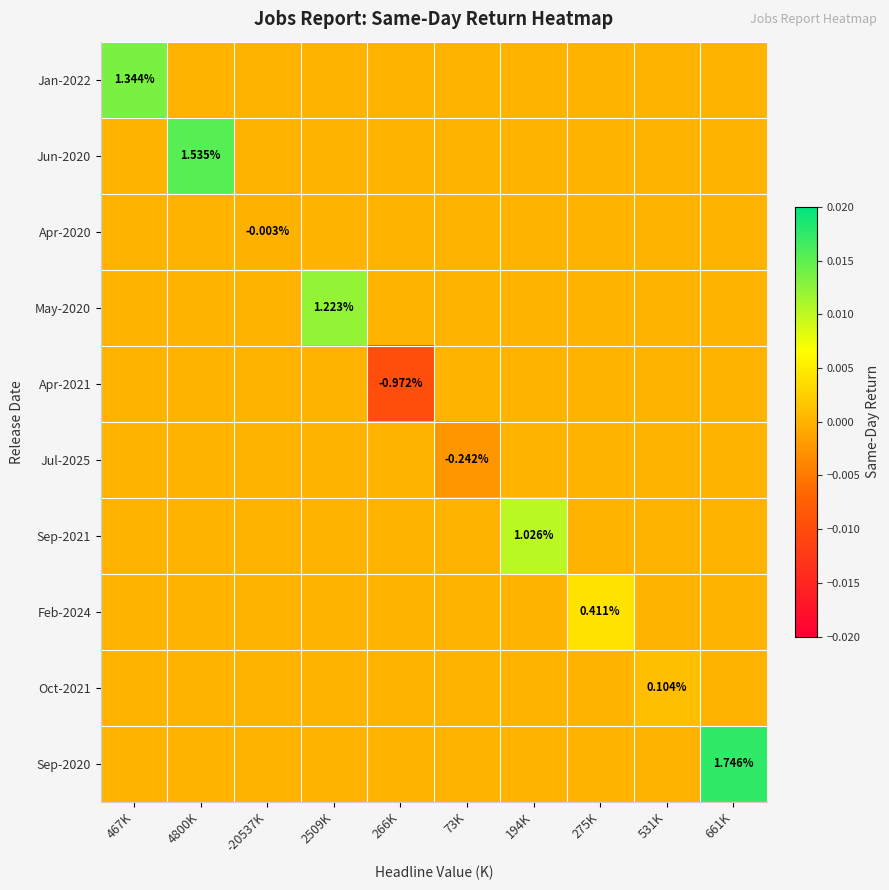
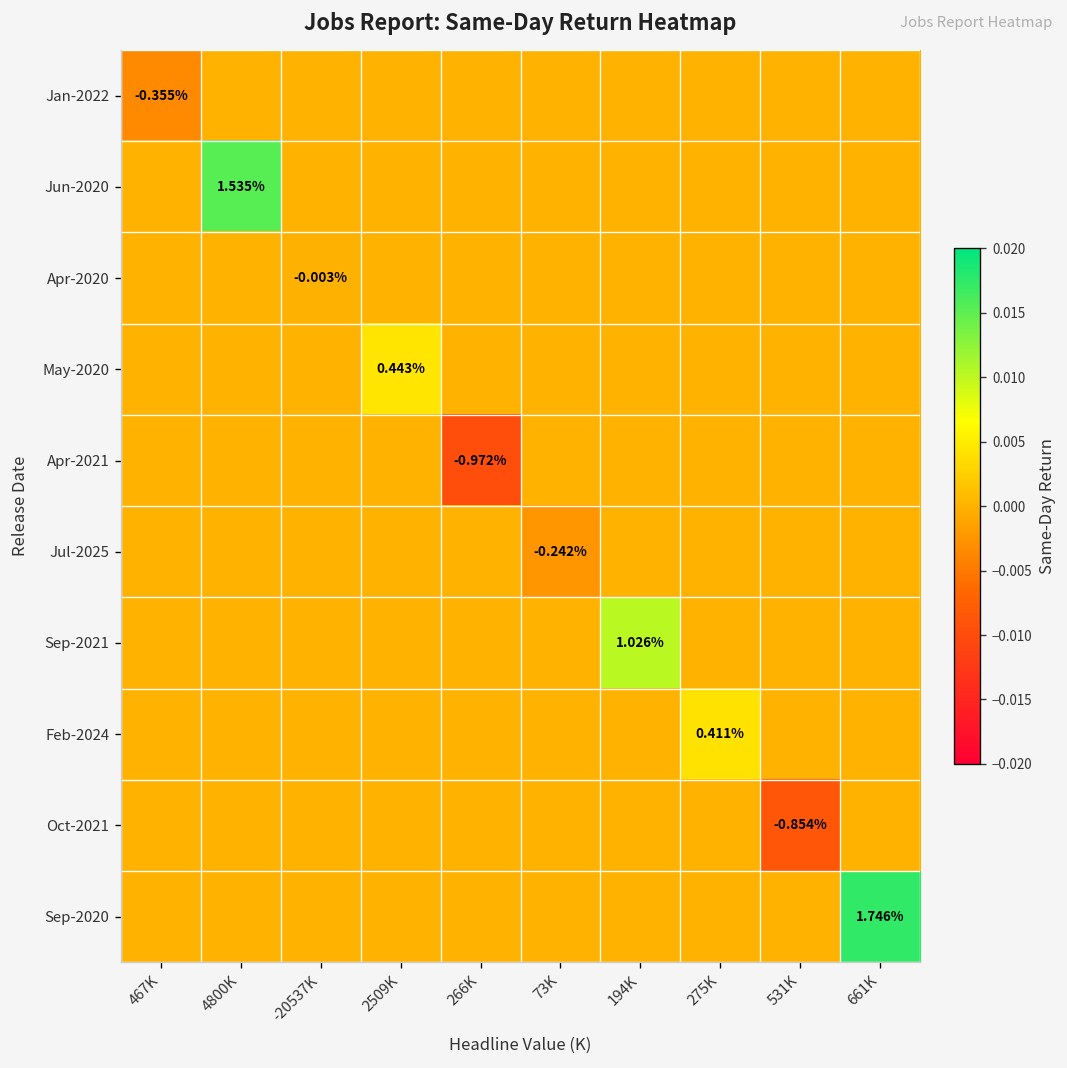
  {
    "Jan-2022": {
-     "467K": "1.344%"
+     "467K": "-0.355%"
    },
    "Jun-2020": {
      "4800K": "1.535%"
    },
    "Apr-2020": {
      "-20537K": "-0.003%"
    },
    "May-2020": {
-     "2509K": "1.223%"
+     "2509K": "0.443%"
    },
    "Apr-2021": {
      "266K": "-0.972%"
    },
    "Jul-2025": {
      "73K": "-0.242%"
    },
    "Sep-2021": {
      "194K": "1.026%"
    },
    "Feb-2024": {
      "275K": "0.411%"
    },
    "Oct-2021": {
-     "531K": "0.104%"
+     "531K": "-0.854%"
    },
    "Sep-2020": {
      "661K": "1.746%"
    }
  }
